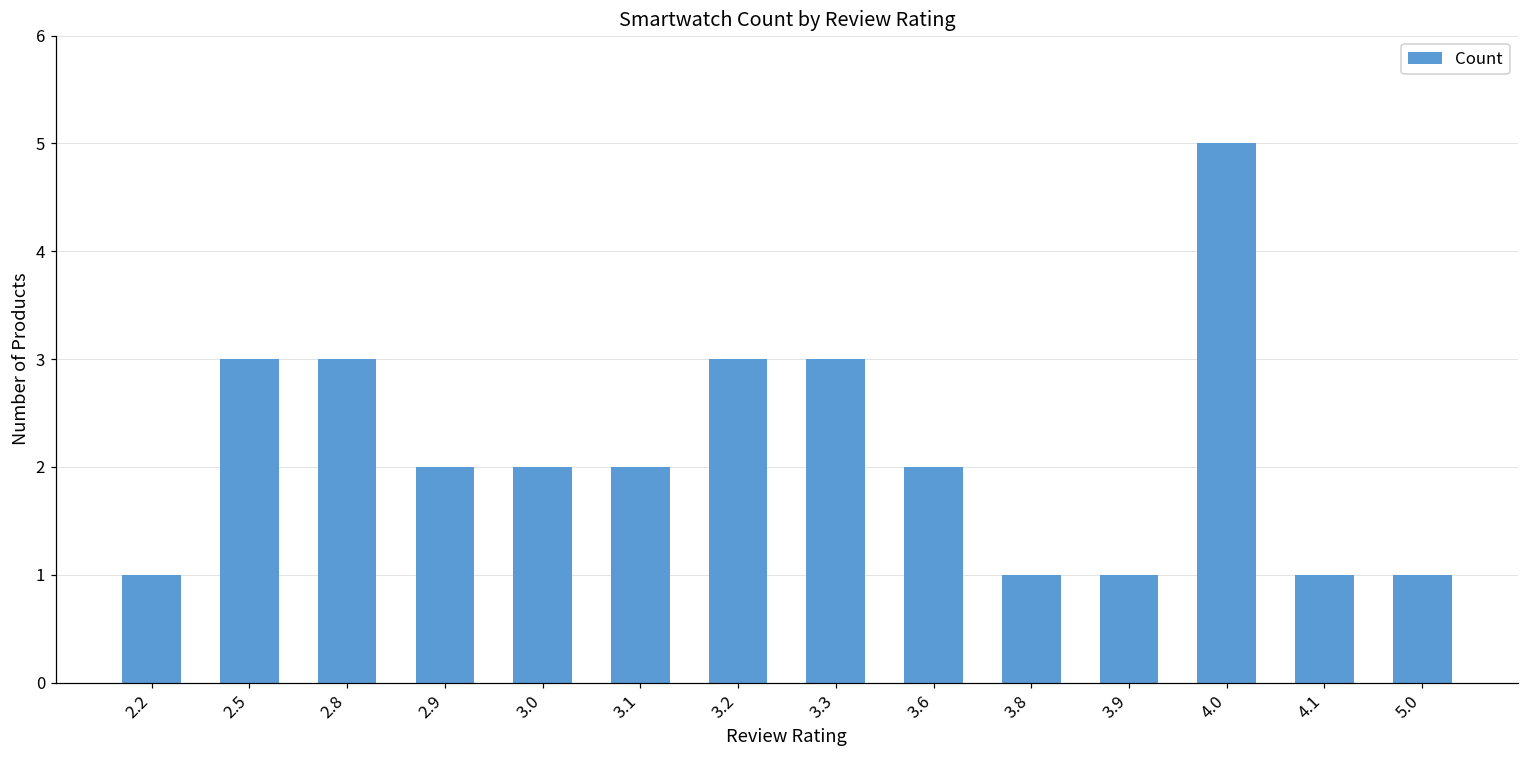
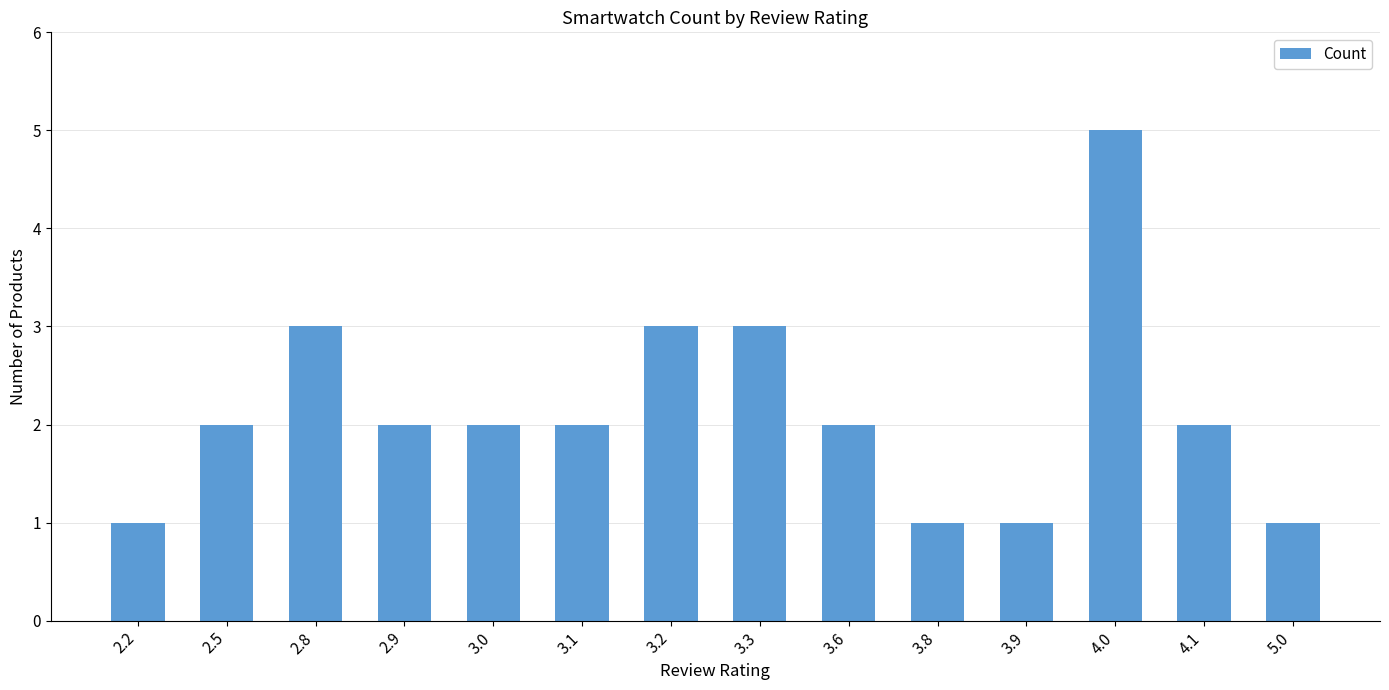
  {
    "2.2": 1,
-   "2.5": 3,
+   "2.5": 2,
    "2.8": 3,
    "2.9": 2,
    "3.0": 2,
    "3.1": 2,
    "3.2": 3,
    "3.3": 3,
    "3.6": 2,
    "3.8": 1,
    "3.9": 1,
    "4.0": 5,
-   "4.1": 1,
+   "4.1": 2,
    "5.0": 1
  }
